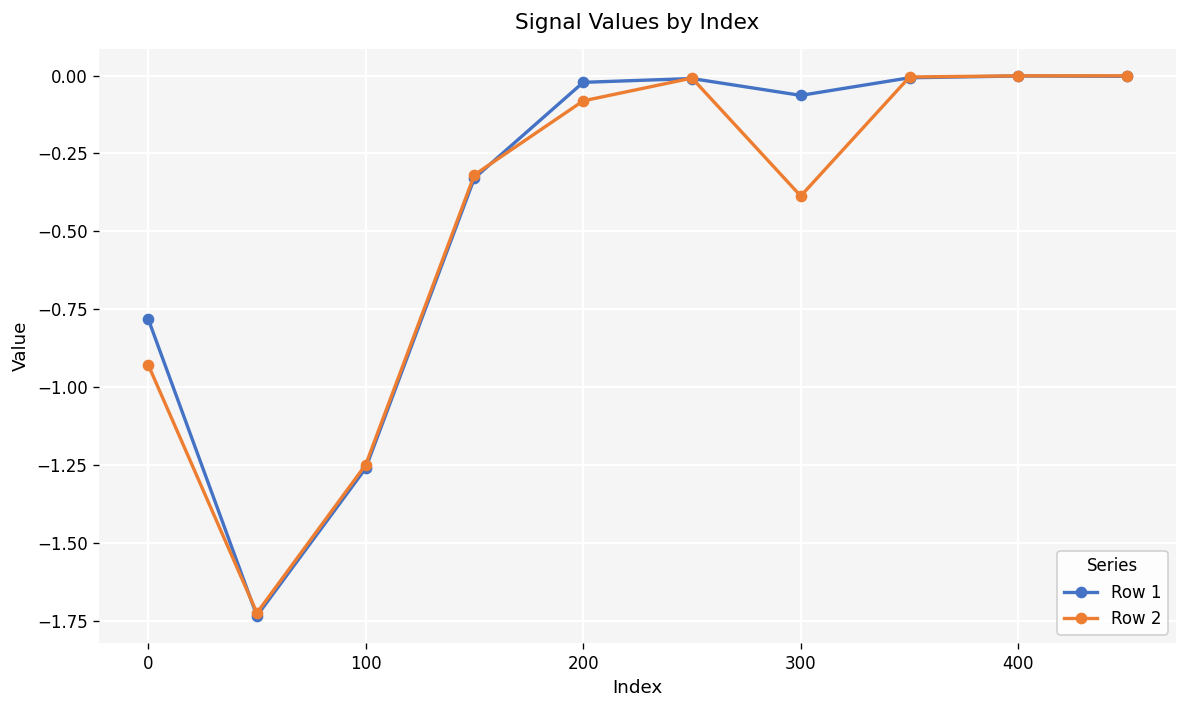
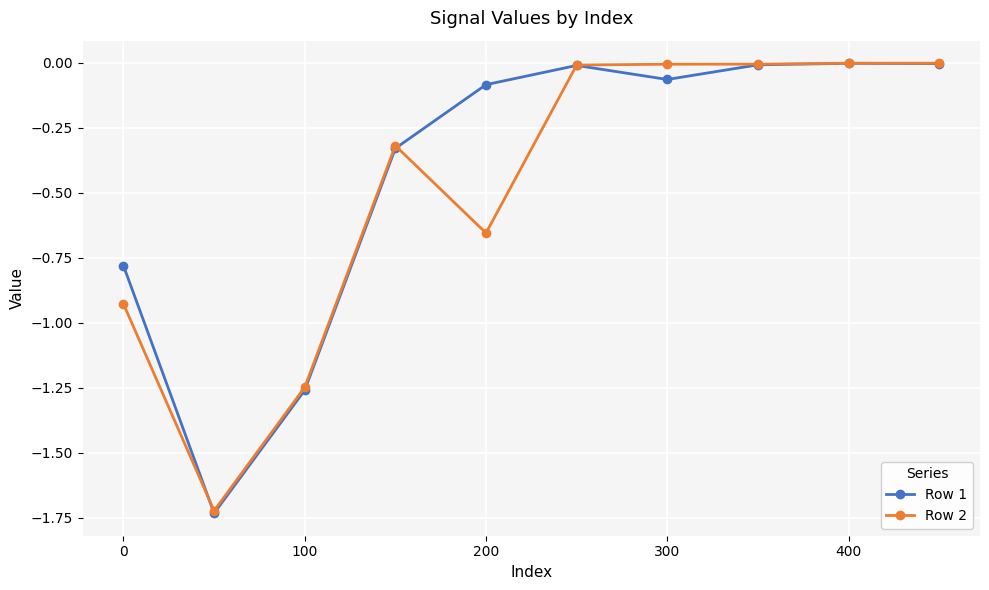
  {
    "Row 1": {
      "0": -0.78,
      "100": -1.26,
-     "200": -0.02,
+     "200": -0.08,
      "300": -0.06
    },
    "Row 2": {
      "0": -0.93,
      "100": -1.25,
-     "200": -0.08,
-     "300": -0.39
+     "200": -0.65,
+     "300": 0.00
    }
  }
